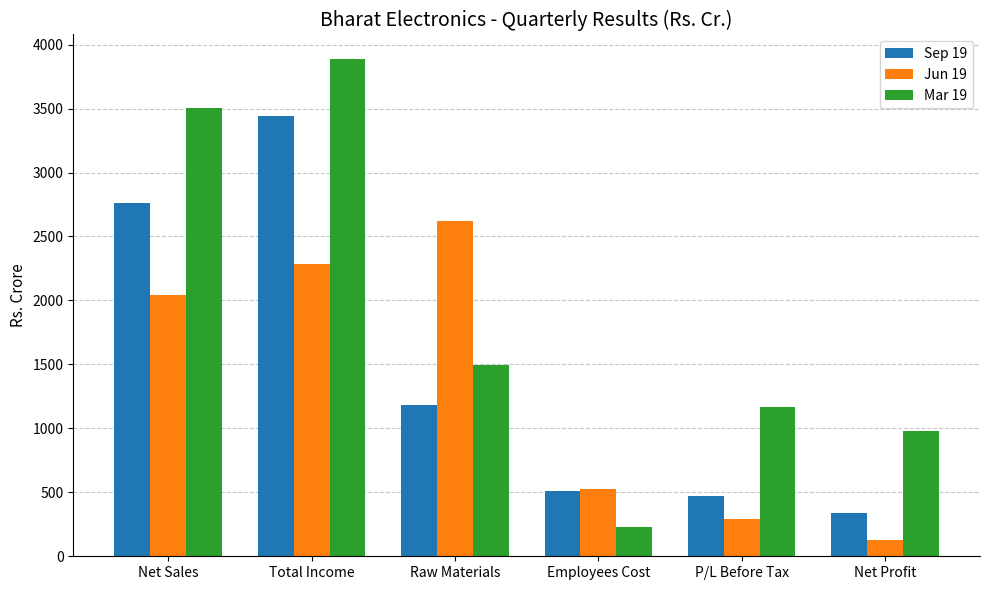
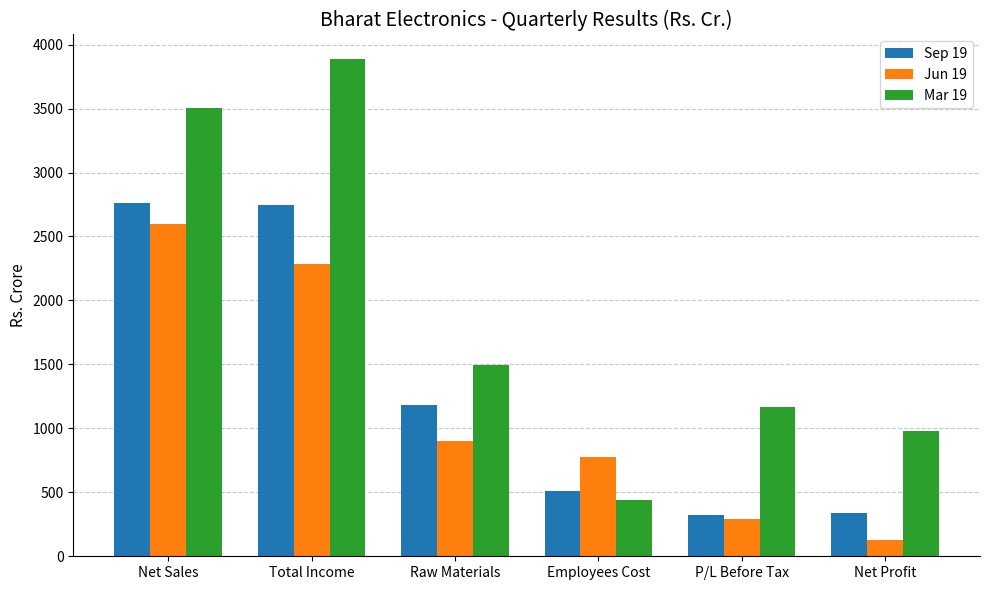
  {
    "Sep 19": {
      "Net Sales": 2760,
-     "Total Income": 3440,
+     "Total Income": 2740,
      "Raw Materials": 1180,
      "Employees Cost": 510,
-     "P/L Before Tax": 470,
+     "P/L Before Tax": 320,
      "Net Profit": 340
    },
    "Jun 19": {
-     "Net Sales": 2040,
+     "Net Sales": 2600,
      "Total Income": 2290,
-     "Raw Materials": 2620,
-     "Employees Cost": 520,
+     "Raw Materials": 900,
+     "Employees Cost": 780,
      "P/L Before Tax": 290,
      "Net Profit": 130
    },
    "Mar 19": {
      "Net Sales": 3500,
      "Total Income": 3880,
      "Raw Materials": 1500,
-     "Employees Cost": 230,
+     "Employees Cost": 440,
      "P/L Before Tax": 1170,
      "Net Profit": 980
    }
  }
